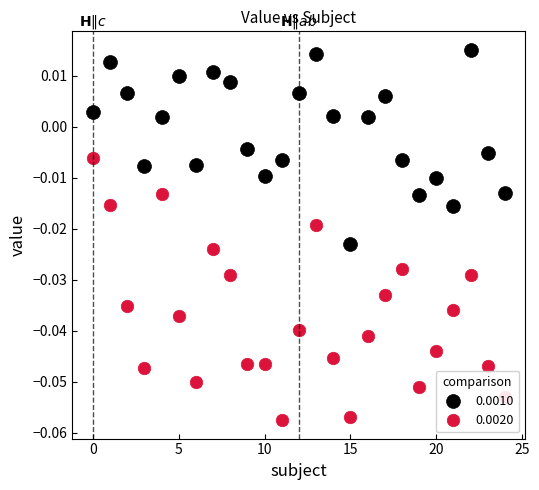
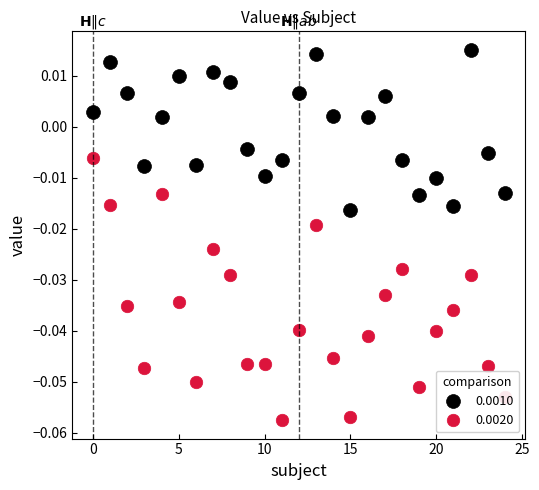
  {
    "0.0010": {
      "0": 0.003,
      "5": 0.010,
      "10": -0.010,
-     "15": -0.023,
+     "15": -0.016,
      "20": -0.010
    },
    "0.0020": {
      "0": -0.006,
-     "5": -0.037,
+     "5": -0.034,
      "10": -0.047,
      "15": -0.057,
-     "20": -0.044
+     "20": -0.040
    }
  }
